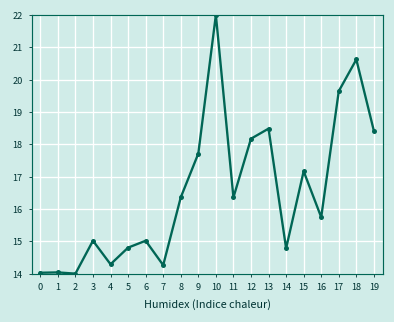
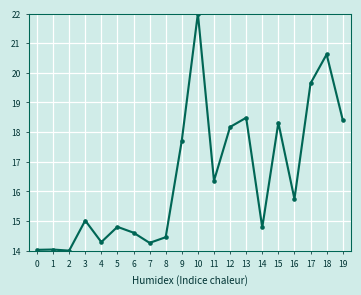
  {
    "0": 14.0,
    "1": 14.0,
    "2": 14.0,
    "3": 15.0,
    "4": 14.3,
    "5": 14.8,
-   "6": 15.0,
+   "6": 14.6,
    "7": 14.3,
-   "8": 16.4,
+   "8": 14.5,
    "9": 17.7,
    "10": 22.0,
    "11": 16.4,
    "12": 18.2,
    "13": 18.5,
    "14": 14.8,
-   "15": 17.2,
+   "15": 18.3,
    "16": 15.7,
    "17": 19.6,
    "18": 20.6,
    "19": 18.4
  }
